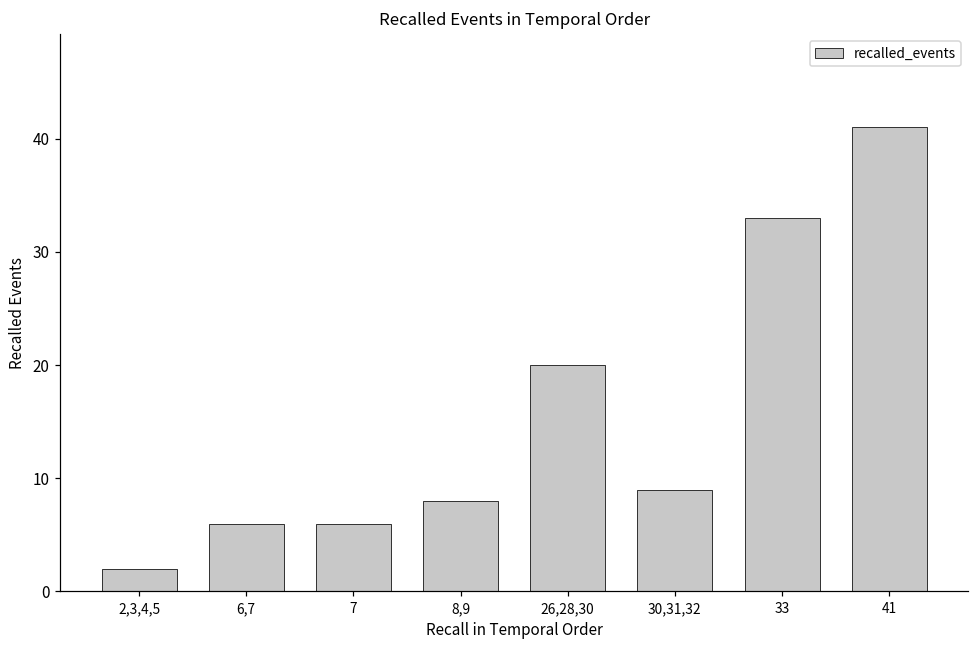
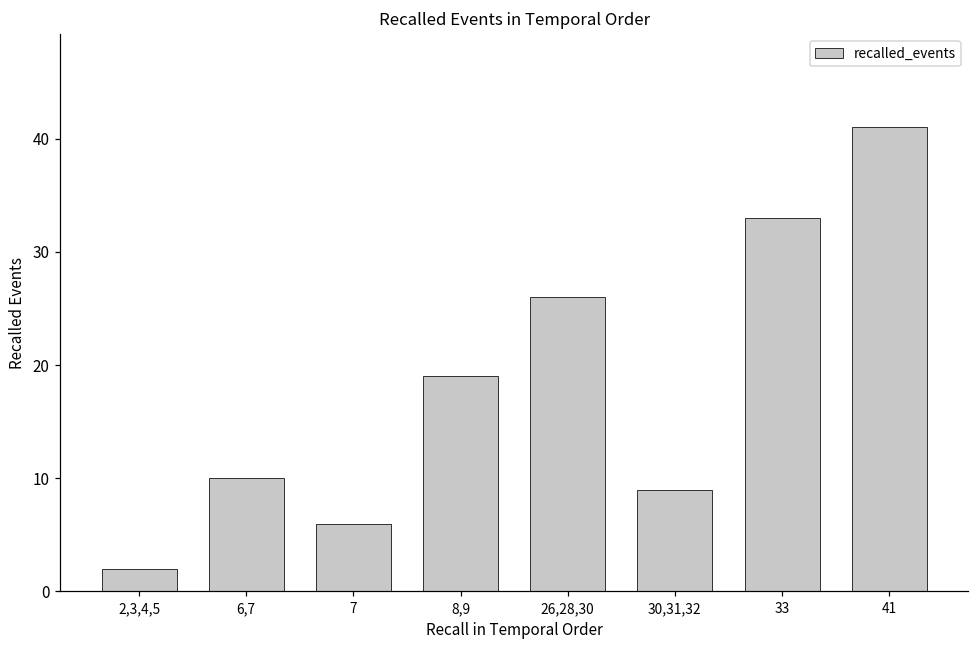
  {
    "2,3,4,5": 2,
-   "6,7": 6,
+   "6,7": 10,
    "7": 6,
-   "8,9": 8,
-   "26,28,30": 20,
+   "8,9": 19,
+   "26,28,30": 26,
    "30,31,32": 9,
    "33": 33,
    "41": 41
  }
